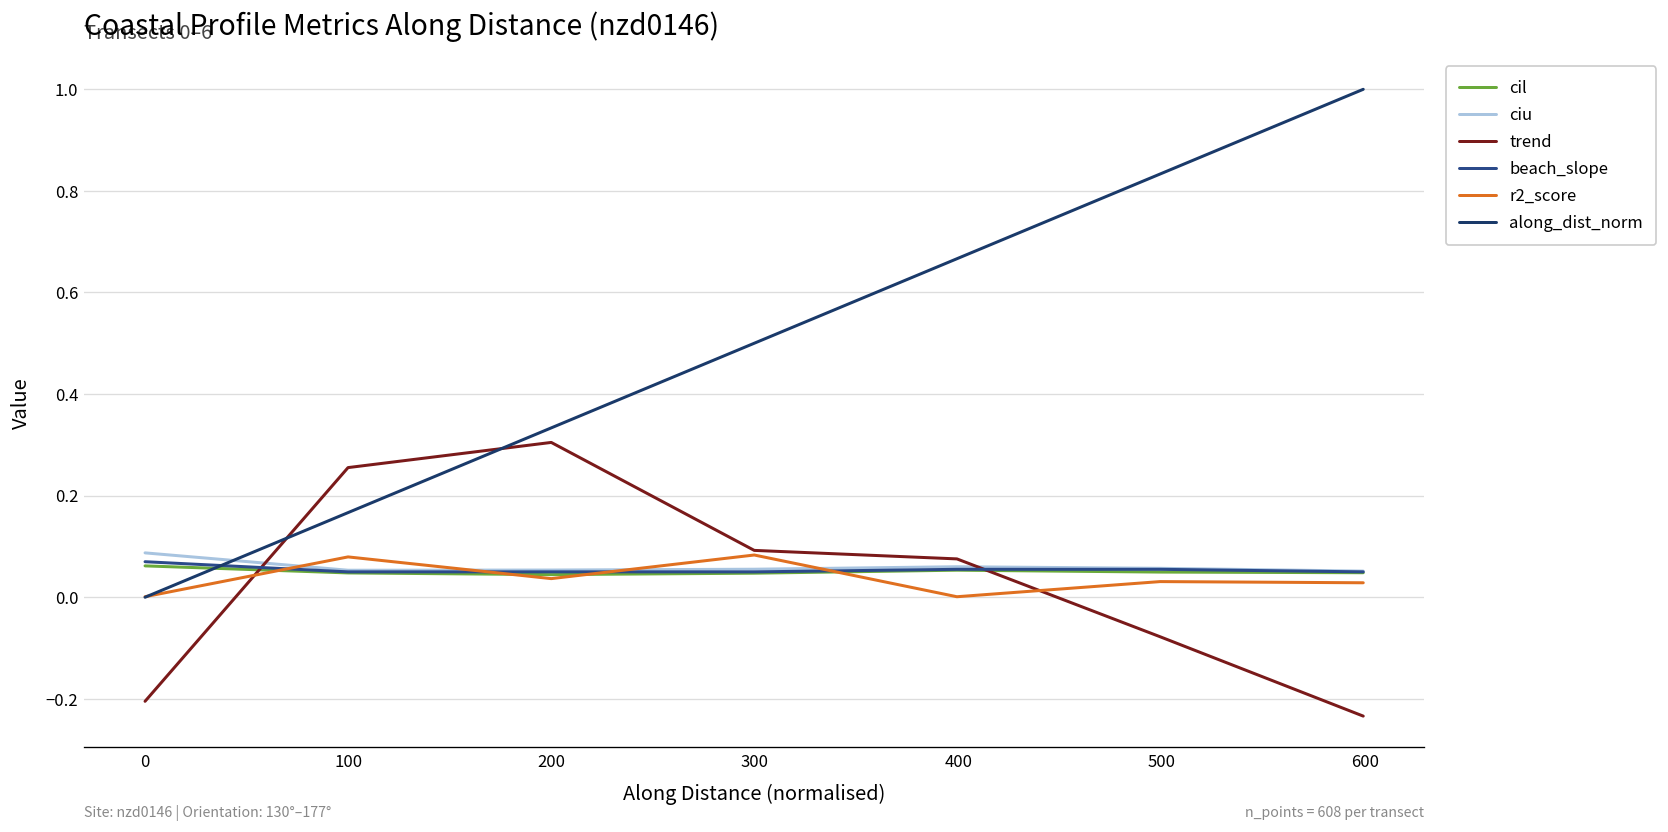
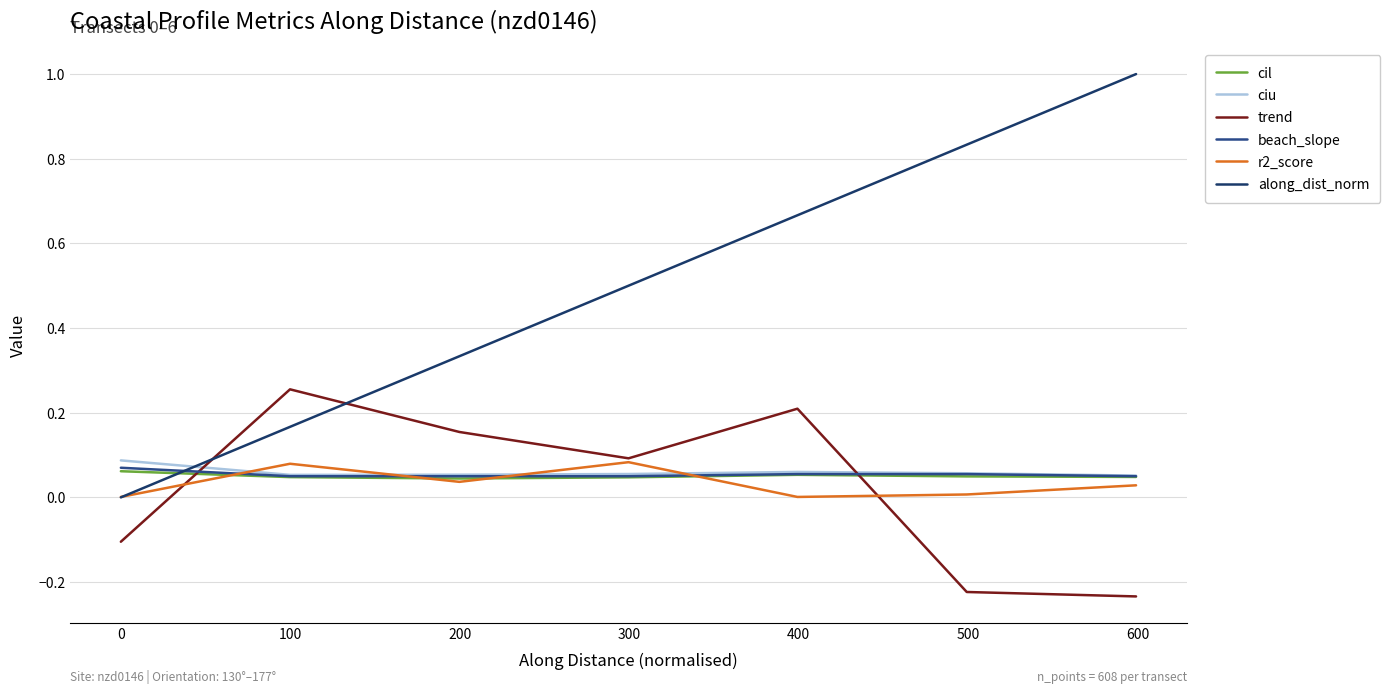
  {
    "cil": {
      "0": 0.06
    },
    "ciu": {
      "0": 0.09
    },
    "trend": {
-     "0": -0.20,
+     "0": -0.10,
      "100": 0.26,
-     "200": 0.30,
+     "200": 0.15,
      "300": 0.09,
-     "400": 0.08,
-     "500": -0.08,
+     "400": 0.21,
+     "500": -0.22,
      "600": -0.23
    },
    "r2_score": {
      "100": 0.08,
      "200": 0.04,
      "300": 0.08,
      "400": 0.00,
-     "500": 0.03,
+     "500": 0.01,
      "600": 0.03
    }
  }
